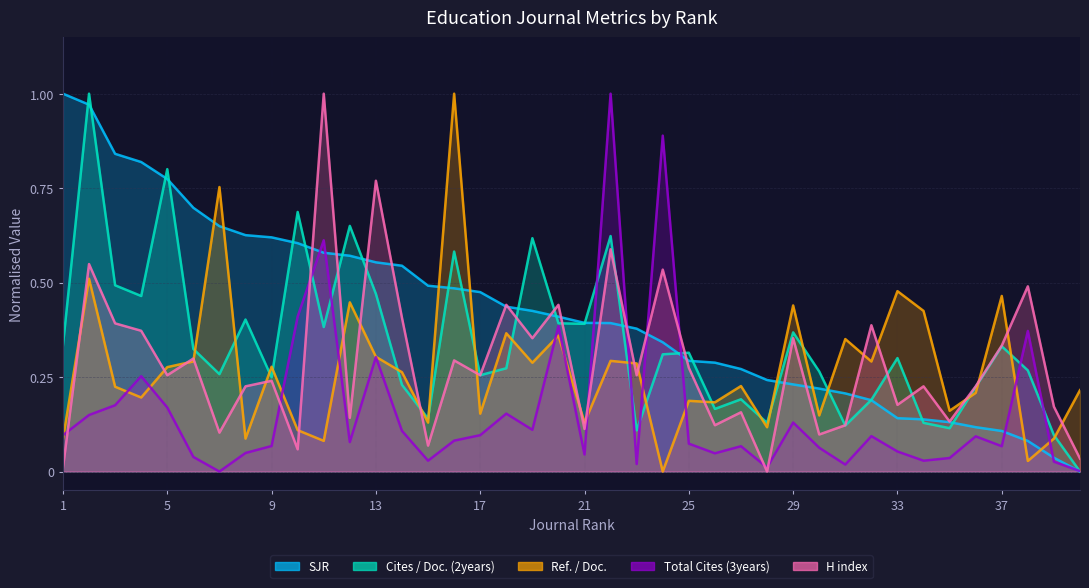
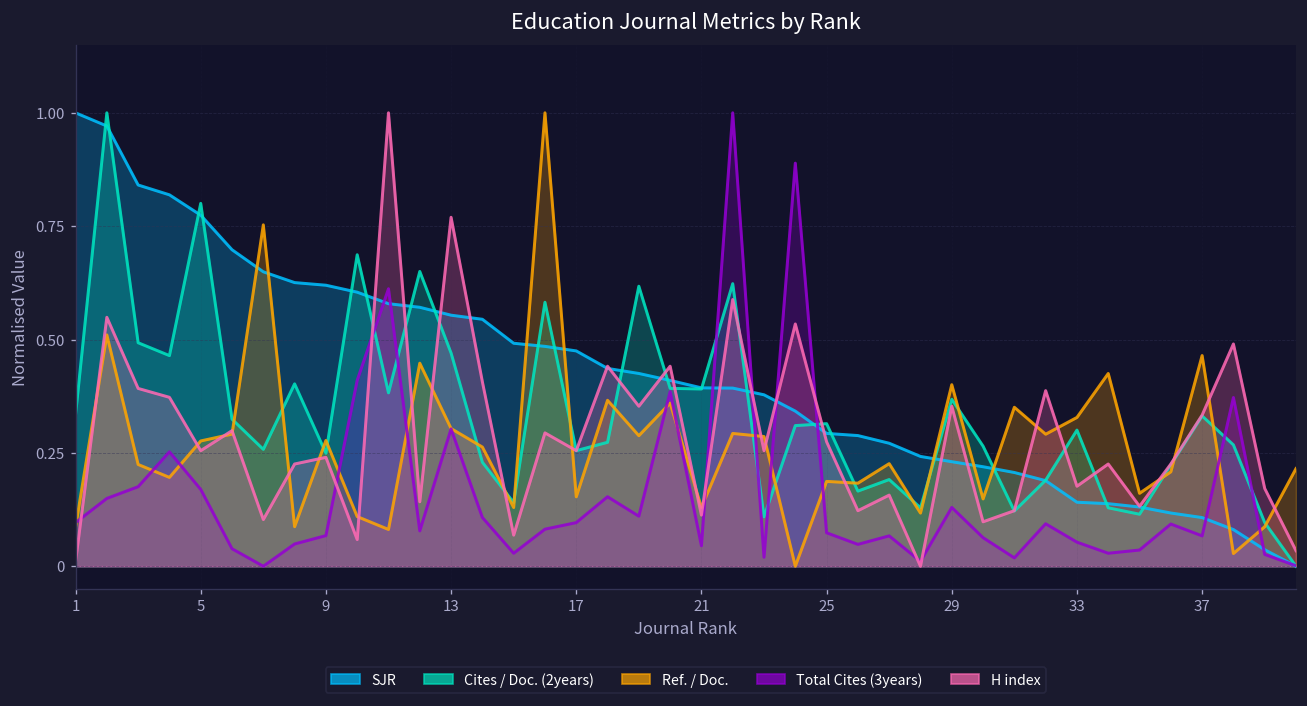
  {
    "Ref. / Doc.": {
      "1": 0.09,
      "5": 0.28,
      "9": 0.28,
      "17": 0.15,
      "21": 0.13,
      "25": 0.19,
-     "29": 0.44,
-     "33": 0.48,
+     "29": 0.40,
+     "33": 0.33,
      "37": 0.46
    }
  }
